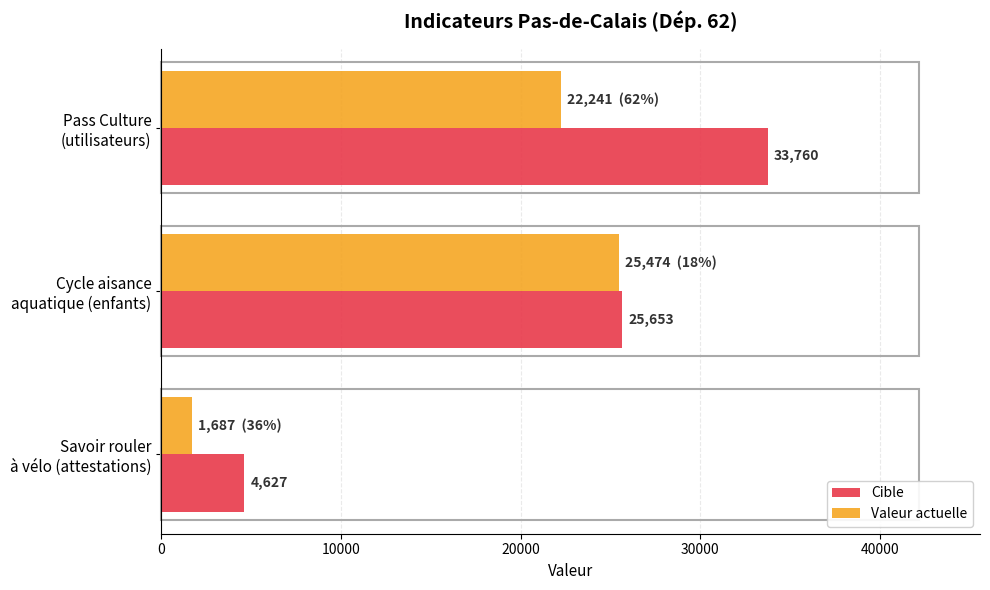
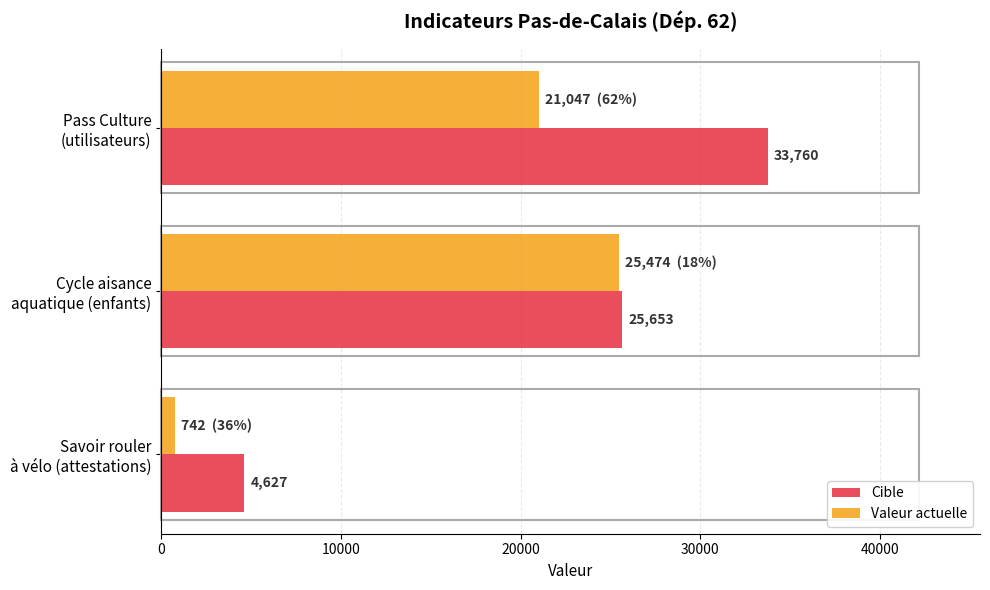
  {
    "Cible": {
      "Pass Culture (utilisateurs)": "33,760",
      "Cycle aisance aquatique (enfants)": "25,653",
      "Savoir rouler à vélo (attestations)": "4,627"
    },
    "Valeur actuelle": {
-     "Pass Culture (utilisateurs)": "22,241",
+     "Pass Culture (utilisateurs)": "21,047",
      "Cycle aisance aquatique (enfants)": "25,474",
-     "Savoir rouler à vélo (attestations)": "1,687"
+     "Savoir rouler à vélo (attestations)": "742"
    }
  }
